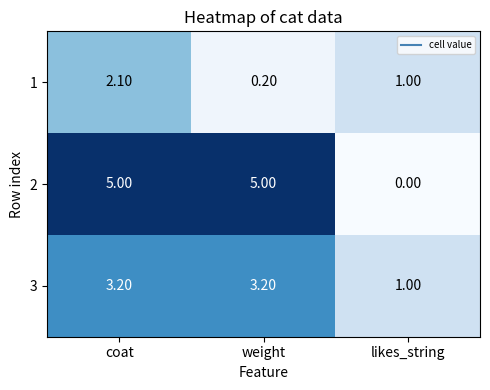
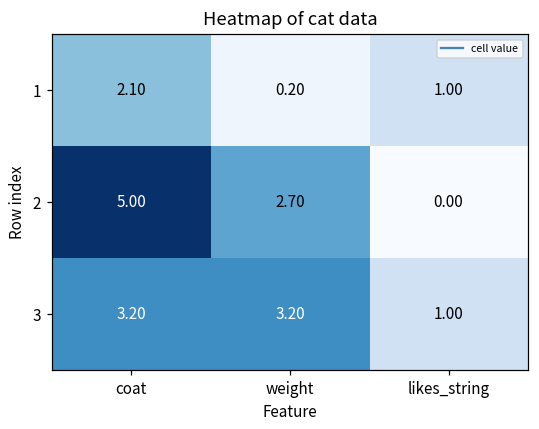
  {
    "1": {
      "coat": 2.10,
      "weight": 0.20,
      "likes_string": 1.00
    },
    "2": {
      "coat": 5.00,
-     "weight": 5.00,
+     "weight": 2.70,
      "likes_string": 0.00
    },
    "3": {
      "coat": 3.20,
      "weight": 3.20,
      "likes_string": 1.00
    }
  }
